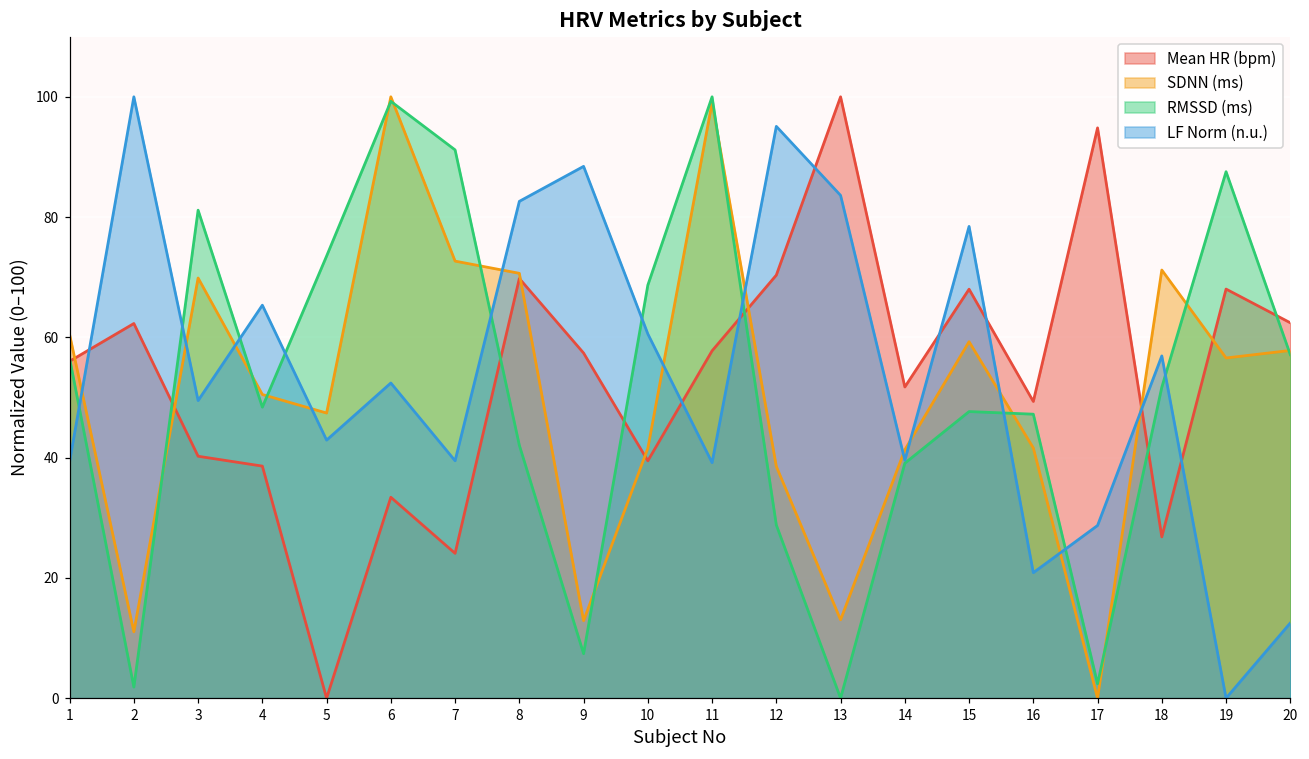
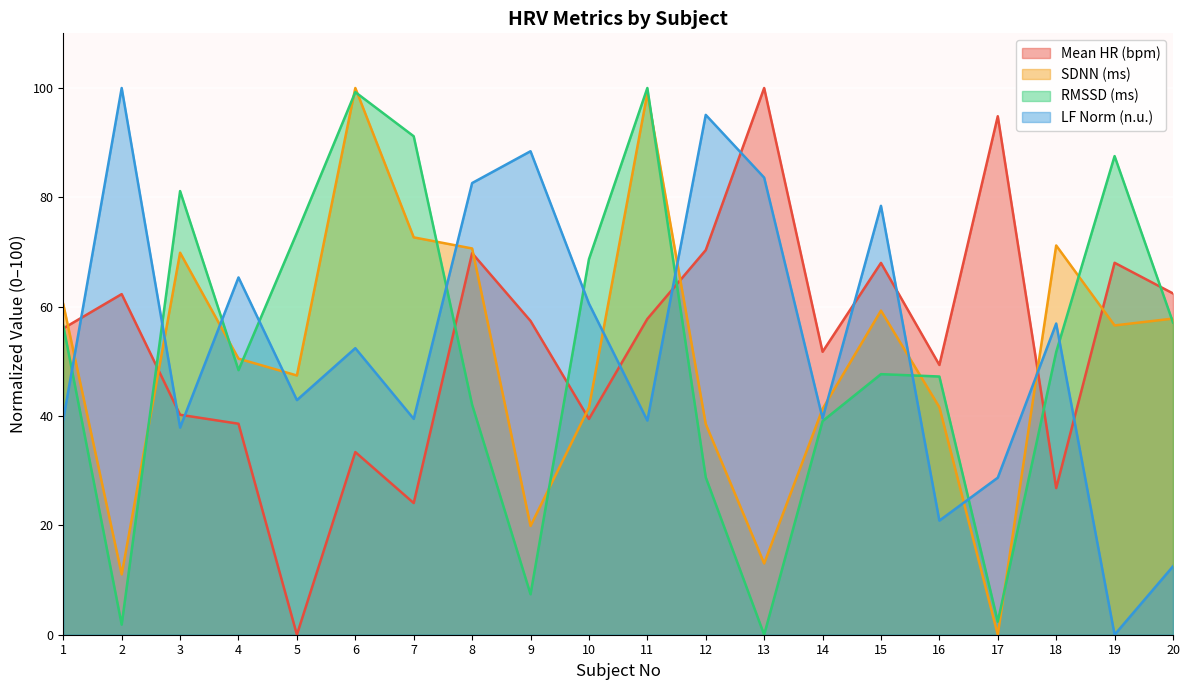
  {
    "Mean HR (bpm)": {
      "1": 56,
      "2": 62,
      "3": 40,
      "4": 39,
      "5": 0,
      "6": 33,
      "7": 24,
      "8": 70,
      "9": 57,
      "10": 39,
      "11": 58,
      "12": 70,
      "13": 100,
      "14": 52,
      "15": 68,
      "16": 49,
      "17": 95,
      "18": 27,
      "19": 68,
      "20": 62
    },
    "SDNN (ms)": {
      "1": 60,
      "2": 11,
      "3": 70,
      "4": 50,
      "5": 47,
      "6": 100,
      "7": 73,
      "8": 71,
-     "9": 13,
+     "9": 20,
      "10": 42,
      "11": 99,
      "12": 39,
      "13": 13,
      "14": 41,
      "15": 59,
      "16": 42,
      "17": 0,
      "18": 71,
      "19": 57,
      "20": 58
    },
    "RMSSD (ms)": {
      "1": 57,
      "2": 2,
      "3": 81,
      "4": 48,
      "5": 74,
      "6": 99,
      "7": 91,
      "8": 42,
      "9": 7,
      "10": 69,
      "11": 100,
      "12": 29,
      "13": 0,
      "14": 39,
      "15": 48,
      "16": 47,
      "17": 2,
      "18": 52,
      "19": 88,
      "20": 57
    },
    "LF Norm (n.u.)": {
      "1": 39,
      "2": 100,
-     "3": 49,
+     "3": 38,
      "4": 65,
      "5": 43,
      "6": 52,
      "7": 39,
      "8": 83,
      "9": 88,
      "10": 61,
      "11": 39,
      "12": 95,
      "13": 84,
      "14": 40,
      "15": 78,
      "16": 21,
      "17": 29,
      "18": 57,
      "19": 0,
      "20": 13
    }
  }
